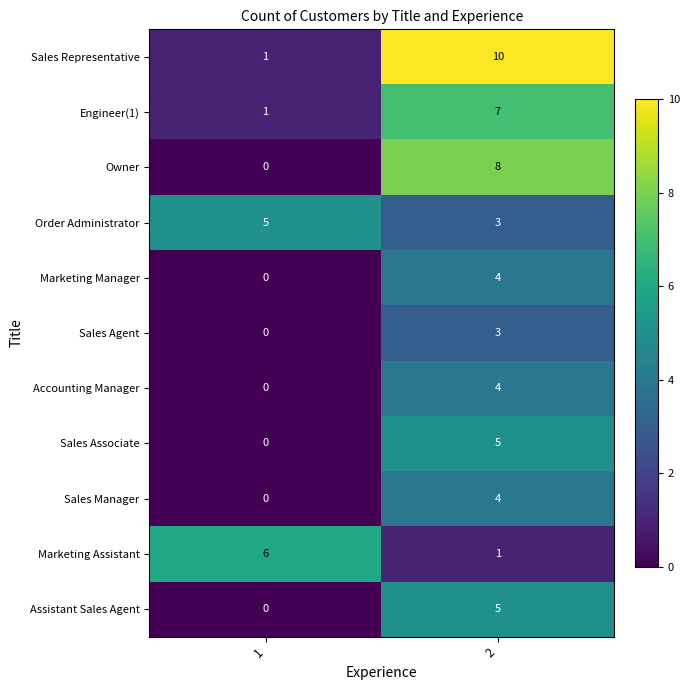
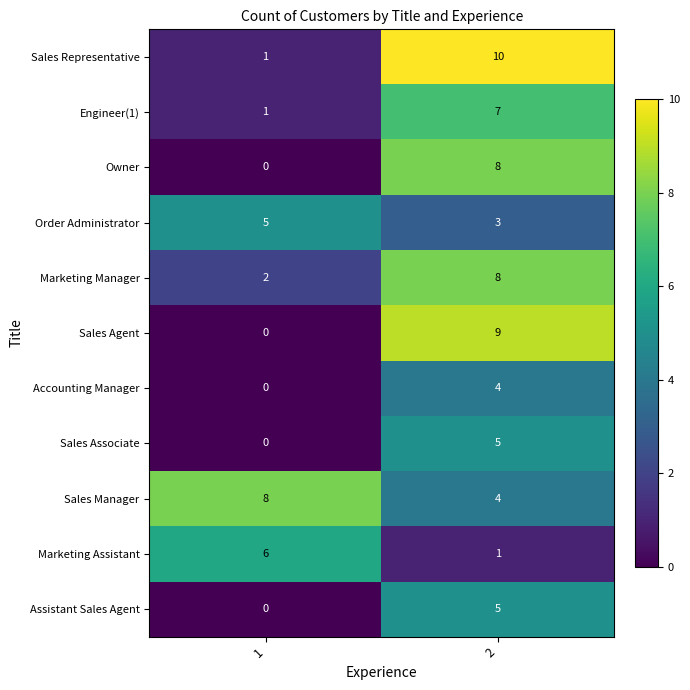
  {
    "Sales Representative": {
      "1": 1,
      "2": 10
    },
    "Engineer(1)": {
      "1": 1,
      "2": 7
    },
    "Owner": {
      "1": 0,
      "2": 8
    },
    "Order Administrator": {
      "1": 5,
      "2": 3
    },
    "Marketing Manager": {
-     "1": 0,
-     "2": 4
+     "1": 2,
+     "2": 8
    },
    "Sales Agent": {
      "1": 0,
-     "2": 3
+     "2": 9
    },
    "Accounting Manager": {
      "1": 0,
      "2": 4
    },
    "Sales Associate": {
      "1": 0,
      "2": 5
    },
    "Sales Manager": {
-     "1": 0,
+     "1": 8,
      "2": 4
    },
    "Marketing Assistant": {
      "1": 6,
      "2": 1
    },
    "Assistant Sales Agent": {
      "1": 0,
      "2": 5
    }
  }
